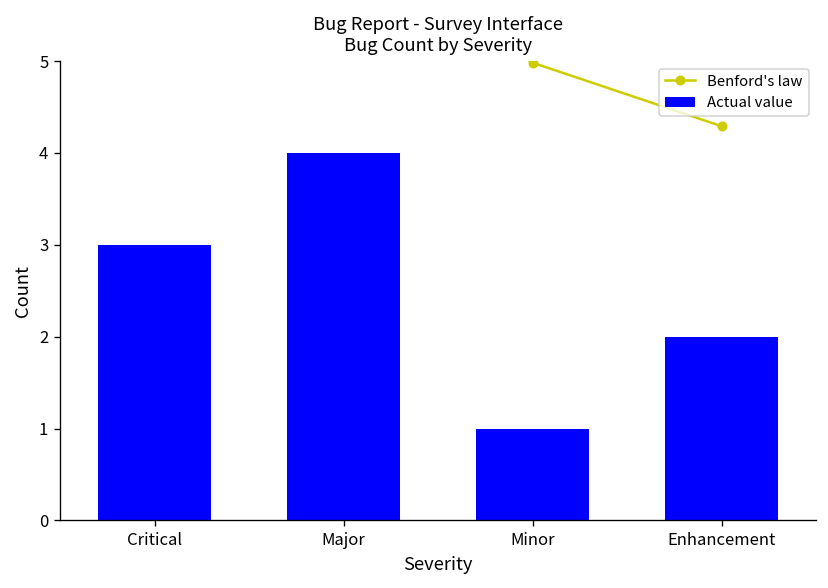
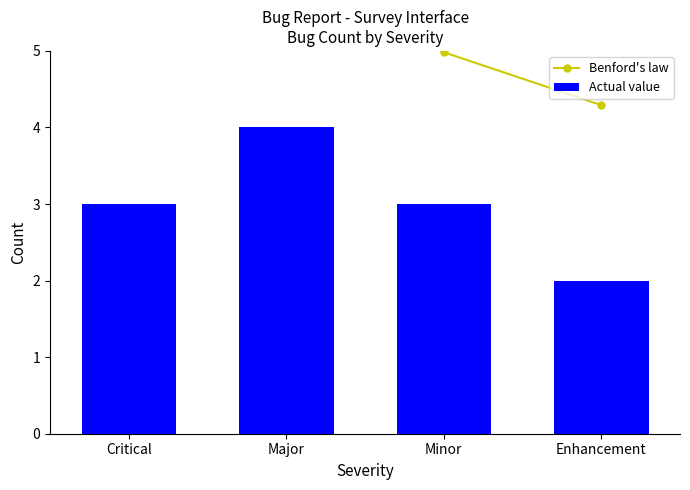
  {
    "Actual value": {
      "Critical": 3,
      "Major": 4,
-     "Minor": 1,
+     "Minor": 3,
      "Enhancement": 2
    },
    "Benford's law": {
      "Minor": 5,
      "Enhancement": 4.3
    }
  }
